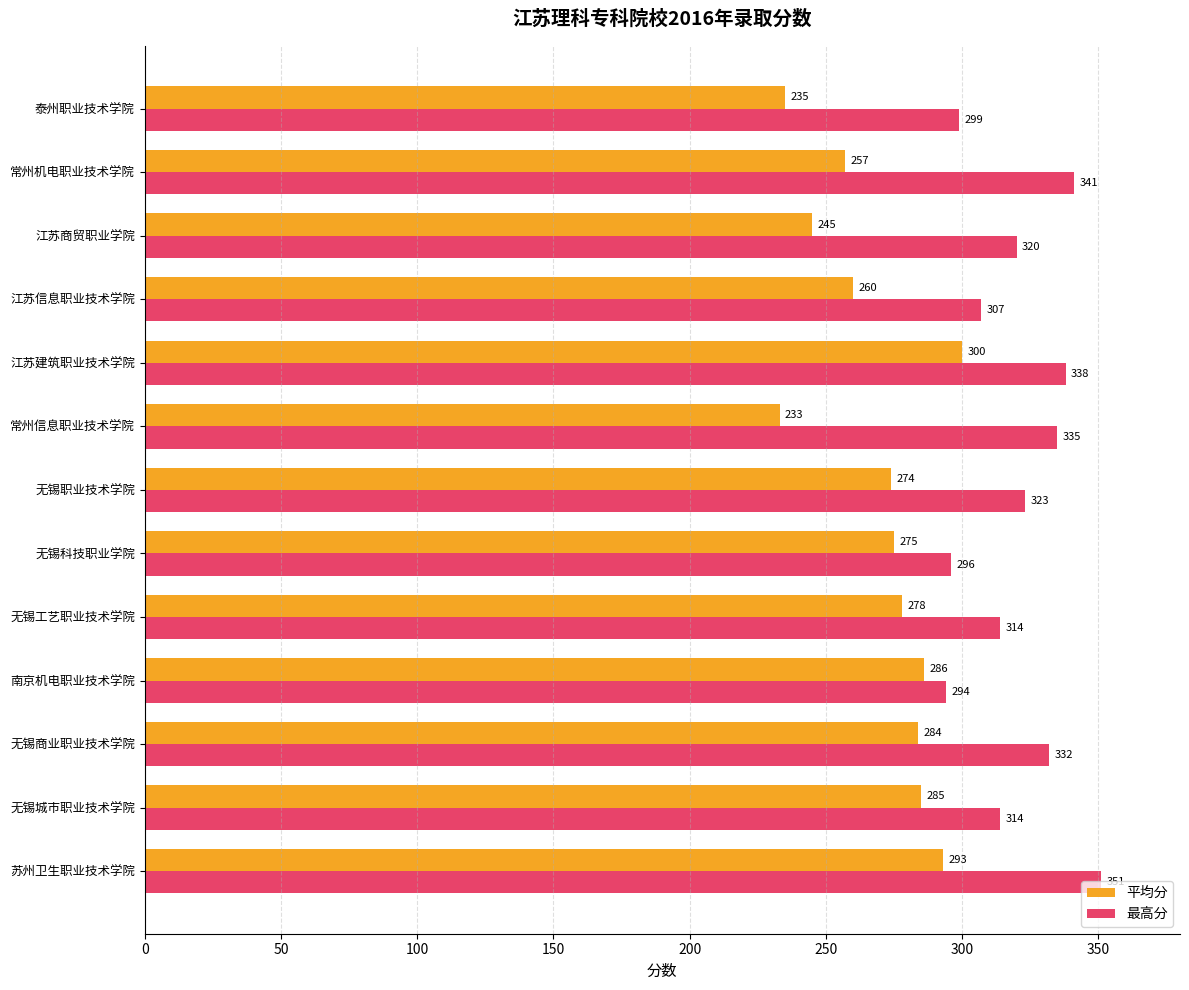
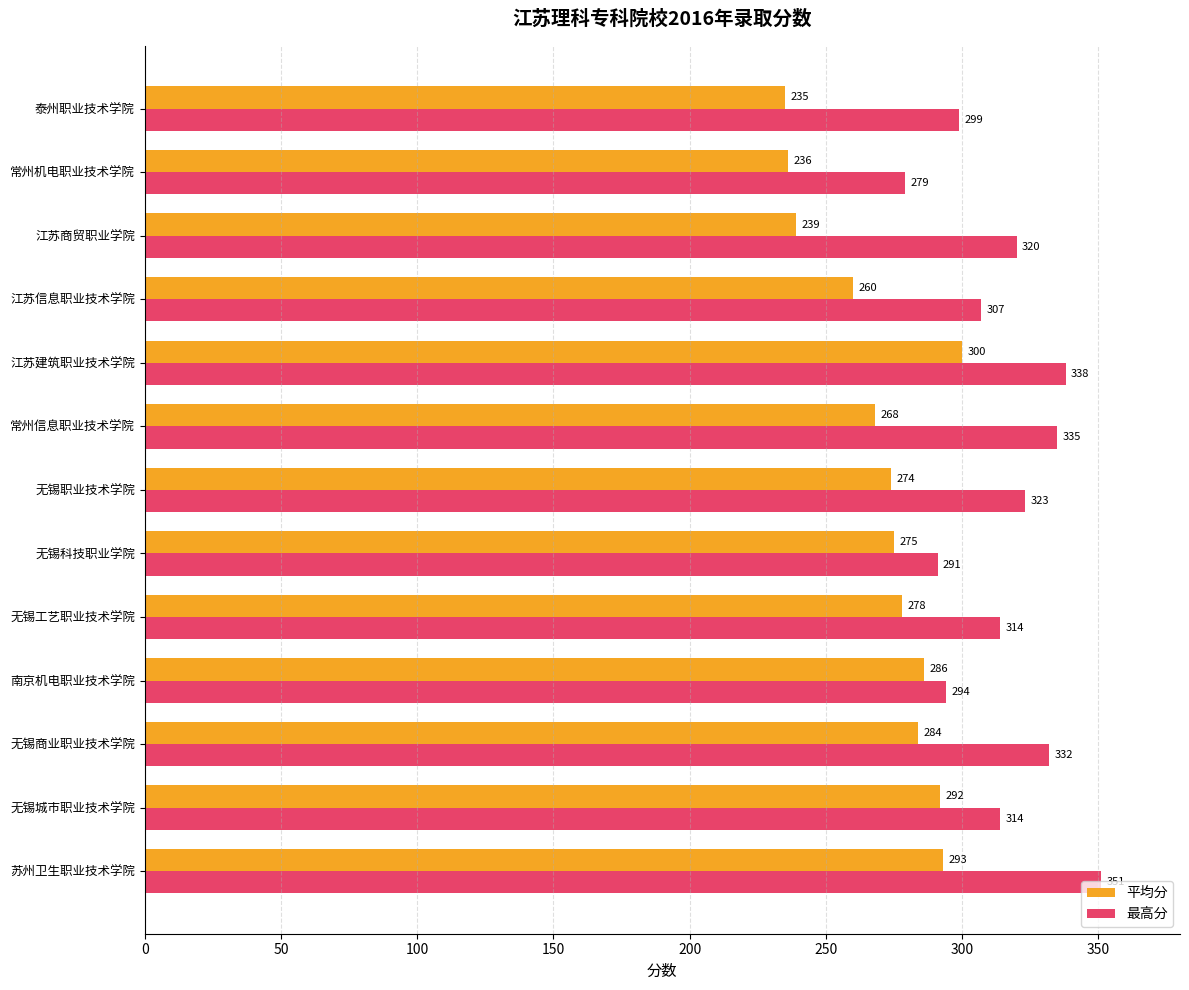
  {
    "平均分": {
      "泰州职业技术学院": 235,
-     "常州机电职业技术学院": 257,
-     "江苏商贸职业学院": 245,
+     "常州机电职业技术学院": 236,
+     "江苏商贸职业学院": 239,
      "江苏信息职业技术学院": 260,
      "江苏建筑职业技术学院": 300,
-     "常州信息职业技术学院": 233,
+     "常州信息职业技术学院": 268,
      "无锡职业技术学院": 274,
      "无锡科技职业学院": 275,
      "无锡工艺职业技术学院": 278,
      "南京机电职业技术学院": 286,
      "无锡商业职业技术学院": 284,
-     "无锡城市职业技术学院": 285,
+     "无锡城市职业技术学院": 292,
      "苏州卫生职业技术学院": 293
    },
    "最高分": {
      "泰州职业技术学院": 299,
-     "常州机电职业技术学院": 341,
+     "常州机电职业技术学院": 279,
      "江苏商贸职业学院": 320,
      "江苏信息职业技术学院": 307,
      "江苏建筑职业技术学院": 338,
      "常州信息职业技术学院": 335,
      "无锡职业技术学院": 323,
-     "无锡科技职业学院": 296,
+     "无锡科技职业学院": 291,
      "无锡工艺职业技术学院": 314,
      "南京机电职业技术学院": 294,
      "无锡商业职业技术学院": 332,
      "无锡城市职业技术学院": 314
    }
  }
